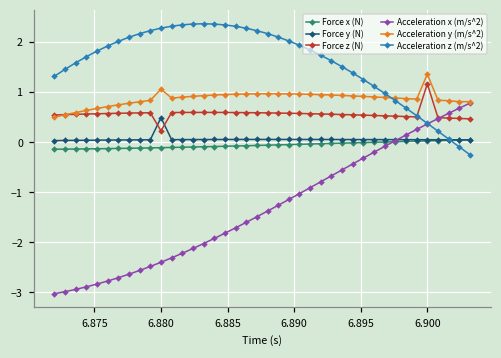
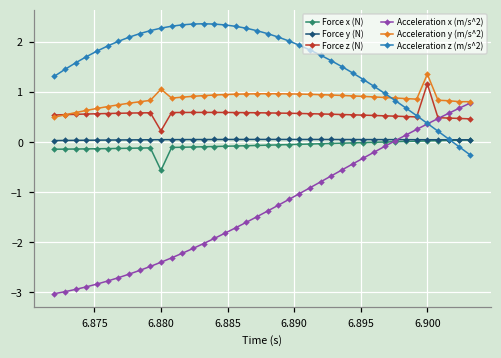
  {
    "Force x (N)": {
-     "6.880": -0.1
+     "6.880": -0.6
    },
    "Force y (N)": {
-     "6.880": 0.5
+     "6.880": 0.0
    },
    "Force z (N)": {
      "6.880": 0.2,
      "6.900": 1.2
    },
    "Acceleration x (m/s^2)": {
      "6.880": -2.4
    },
    "Acceleration y (m/s^2)": {
      "6.880": 1.1,
      "6.900": 1.4
    },
    "Acceleration z (m/s^2)": {
      "6.880": 2.3
    }
  }
